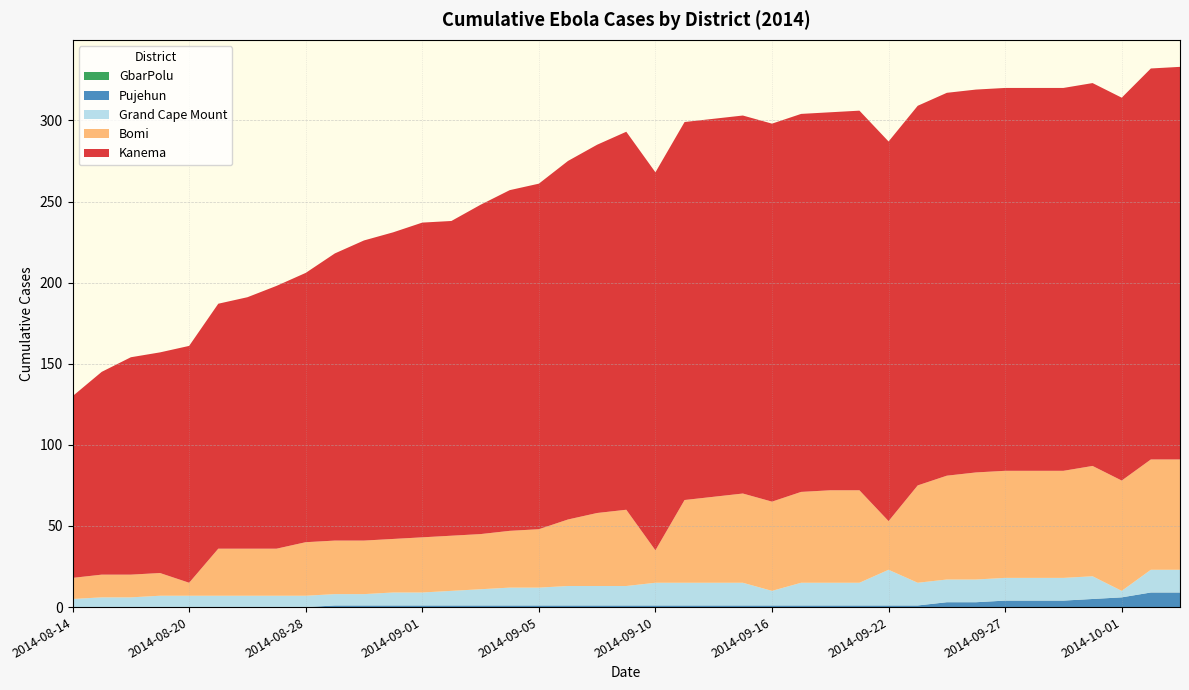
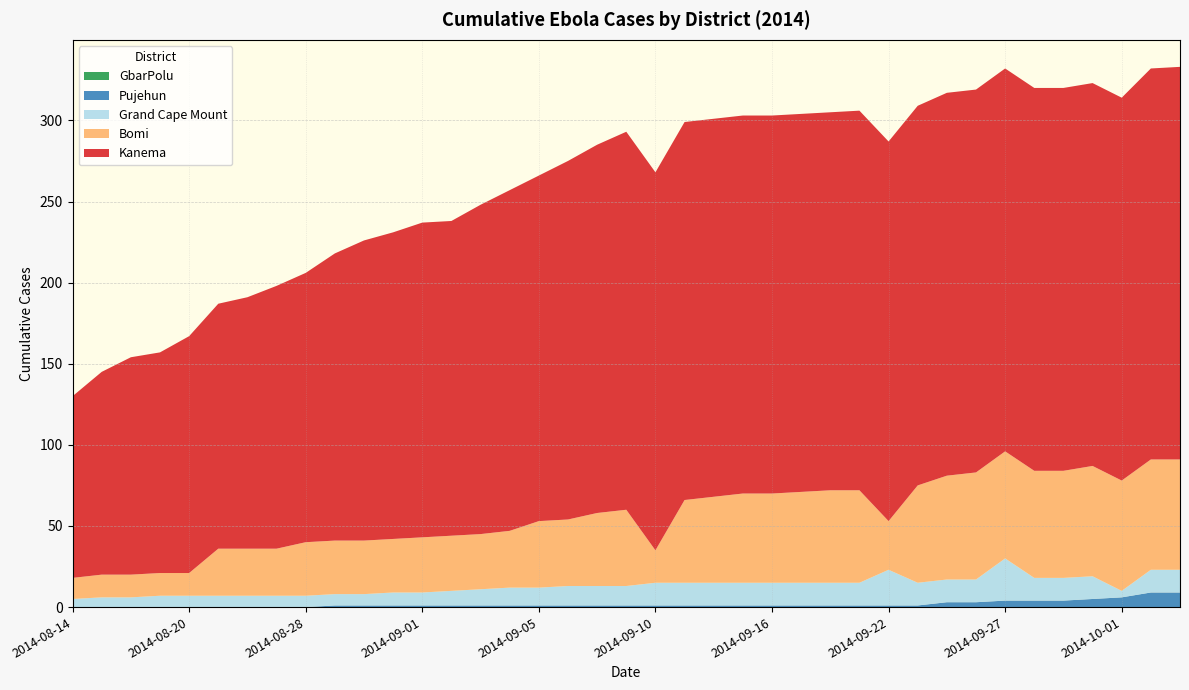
  {
    "GbarPolu": {
      "2014-09-27": 0,
      "2014-10-01": 0
    },
    "Pujehun": {
      "2014-09-27": 4,
      "2014-10-01": 6
    },
    "Grand Cape Mount": {
      "2014-08-14": 5,
      "2014-08-20": 7,
      "2014-08-28": 7,
      "2014-09-01": 8,
      "2014-09-05": 11,
      "2014-09-10": 14,
-     "2014-09-16": 9,
+     "2014-09-16": 14,
      "2014-09-22": 22,
-     "2014-09-27": 14,
+     "2014-09-27": 26,
      "2014-10-01": 4
    },
    "Bomi": {
      "2014-08-14": 13,
-     "2014-08-20": 8,
+     "2014-08-20": 14,
      "2014-08-28": 33,
      "2014-09-01": 34,
-     "2014-09-05": 36,
+     "2014-09-05": 41,
      "2014-09-10": 20,
      "2014-09-16": 55,
      "2014-09-22": 30,
      "2014-09-27": 66,
      "2014-10-01": 68
    },
    "Kanema": {
      "2014-08-14": 112,
      "2014-08-20": 146,
      "2014-08-28": 166,
      "2014-09-01": 194,
      "2014-09-05": 213,
      "2014-09-10": 233,
      "2014-09-16": 233,
      "2014-09-22": 234,
      "2014-09-27": 236,
      "2014-10-01": 236
    }
  }
